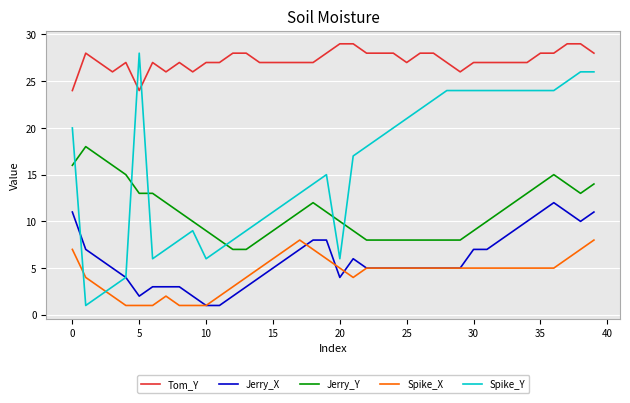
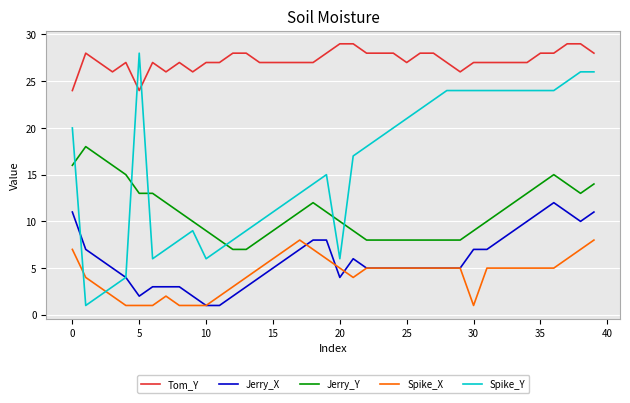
  {
    "Tom_Y": {
      "0": 24,
      "5": 24,
      "10": 27,
      "15": 27,
      "20": 29,
      "25": 27,
      "30": 27,
      "35": 28
    },
    "Jerry_X": {
      "0": 11,
      "5": 2,
      "15": 5,
      "20": 4,
      "30": 7,
      "35": 11
    },
    "Jerry_Y": {
      "0": 16,
      "5": 13,
      "10": 9,
      "15": 9,
      "20": 10,
      "25": 8,
      "30": 9,
      "35": 14
    },
    "Spike_X": {
      "0": 7,
      "5": 1,
      "15": 6,
      "20": 5,
-     "30": 5,
+     "30": 1,
      "35": 5
    },
    "Spike_Y": {
      "0": 20,
      "5": 28,
      "10": 6,
      "15": 11,
      "20": 6,
      "25": 21,
      "30": 24,
      "35": 24
    }
  }
